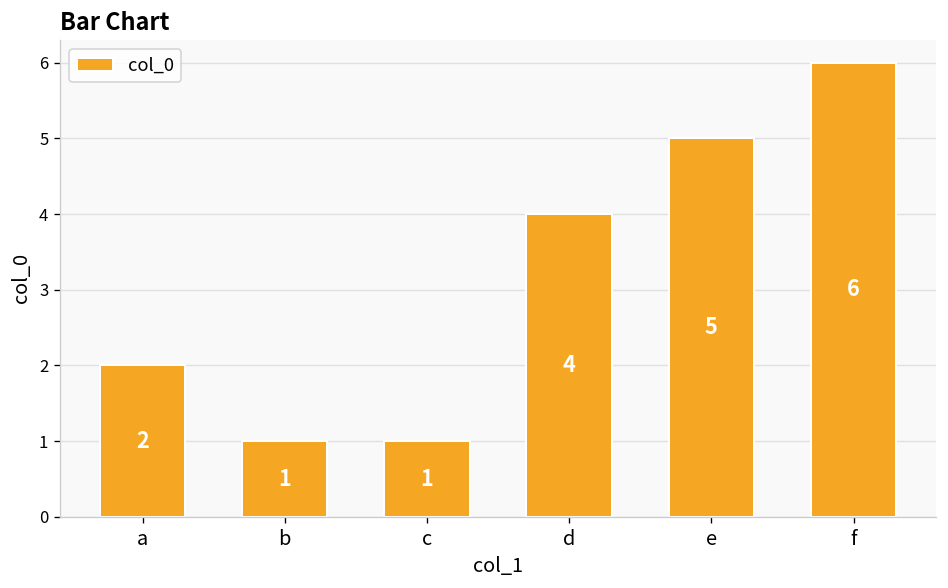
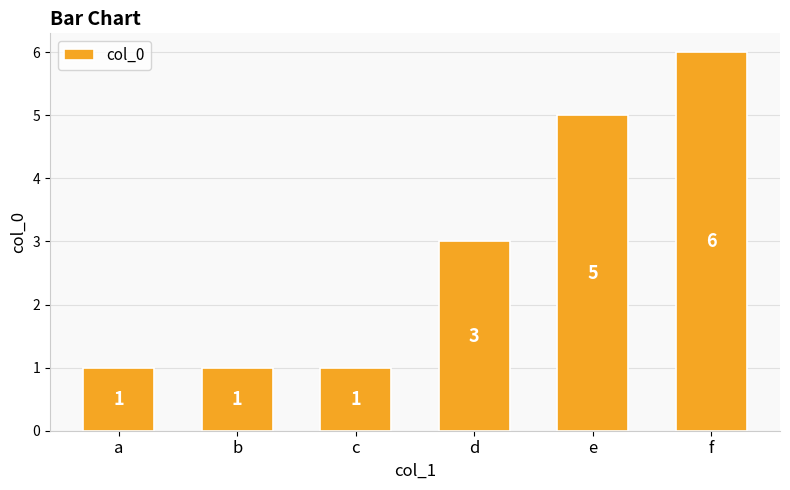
  {
-   "a": 2,
+   "a": 1,
    "b": 1,
    "c": 1,
-   "d": 4,
+   "d": 3,
    "e": 5,
    "f": 6
  }
